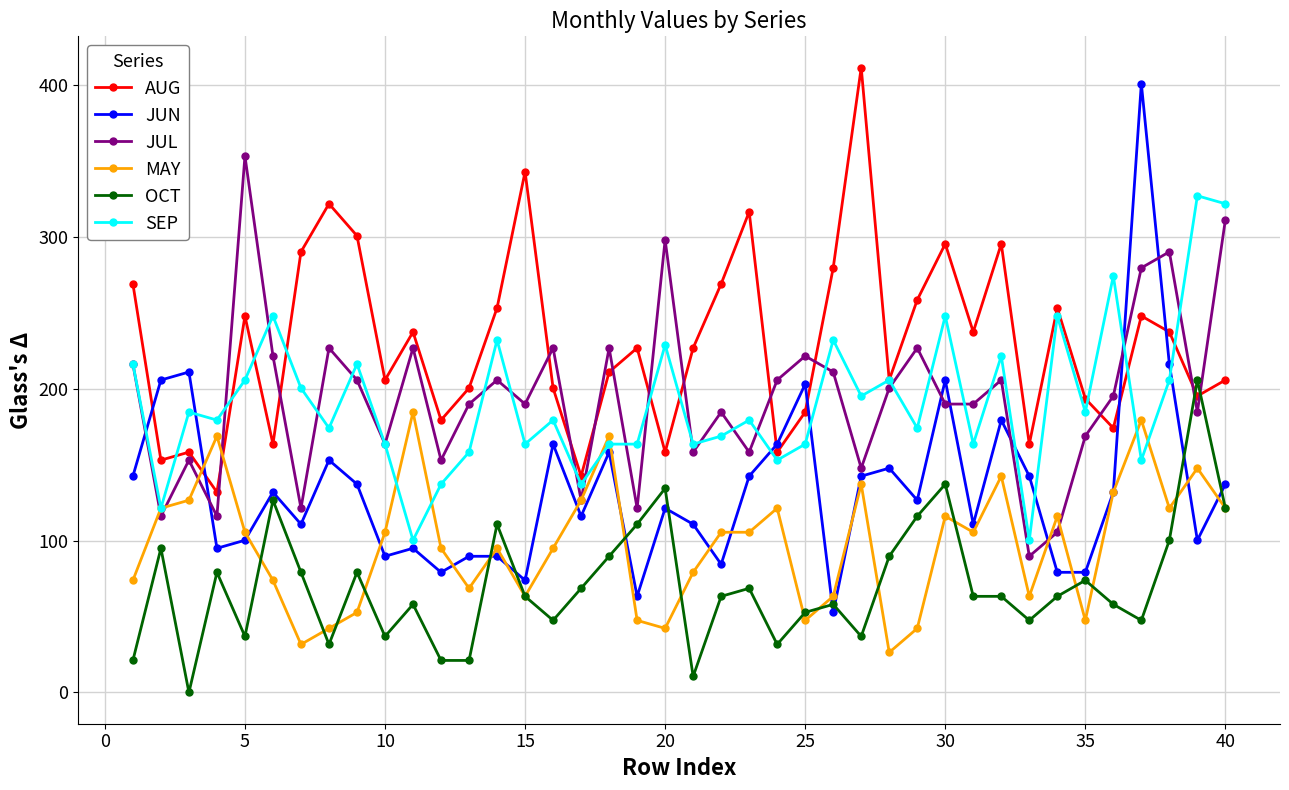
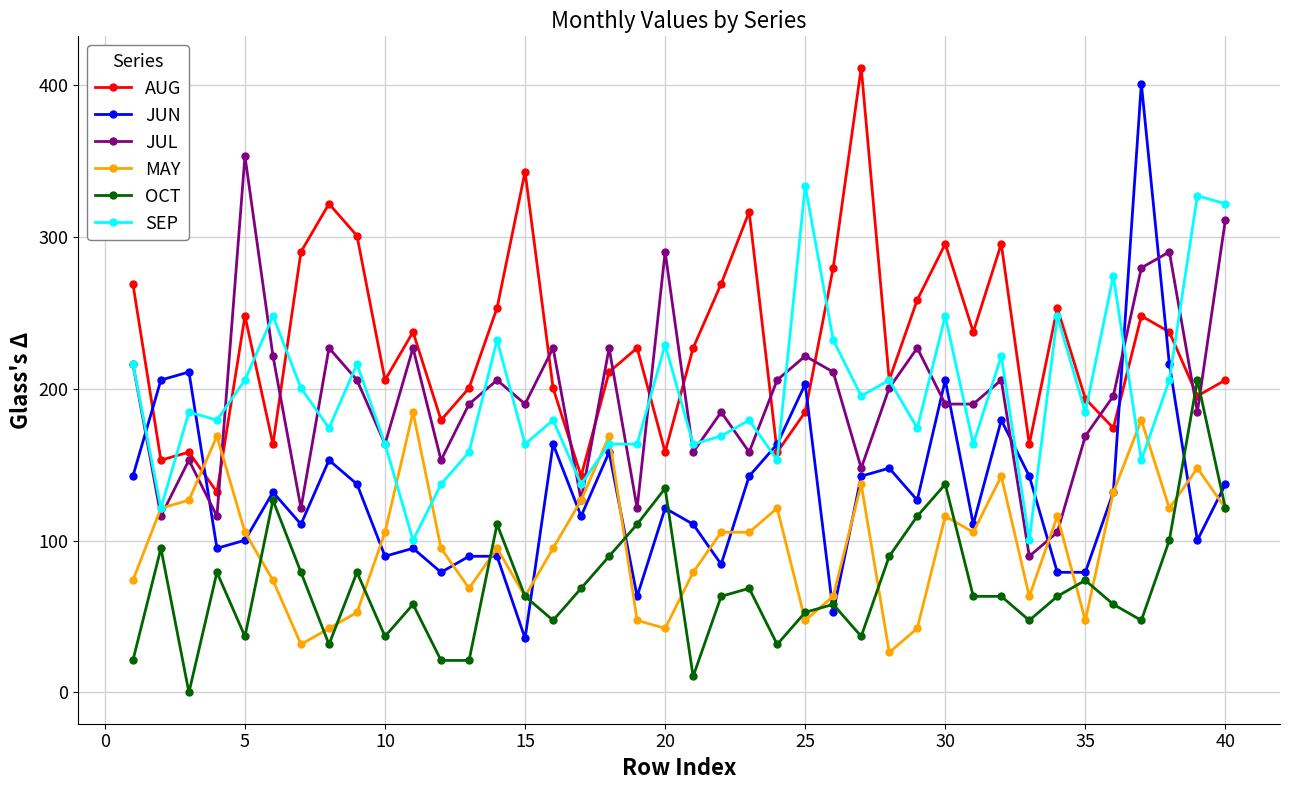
  {
    "AUG": {
      "5": 248,
      "10": 206,
      "15": 343,
      "20": 158,
      "25": 185,
      "30": 295,
      "35": 193,
      "40": 206
    },
    "JUN": {
      "5": 100,
      "10": 90,
-     "15": 74,
+     "15": 36,
      "20": 121,
      "25": 203,
      "30": 206,
      "35": 79,
      "40": 137
    },
    "JUL": {
      "5": 353,
      "15": 190,
-     "20": 298,
+     "20": 290,
      "25": 221,
      "30": 190,
      "35": 169,
      "40": 311
    },
    "MAY": {
      "5": 105,
      "10": 105,
      "20": 42,
      "25": 47,
      "30": 116,
      "35": 47
    },
    "OCT": {
      "5": 37,
      "10": 37,
      "20": 134,
      "25": 53,
      "30": 137,
      "35": 74
    },
    "SEP": {
      "5": 206,
      "15": 163,
      "20": 229,
-     "25": 163,
+     "25": 334,
      "30": 248,
      "35": 185,
      "40": 322
    }
  }
